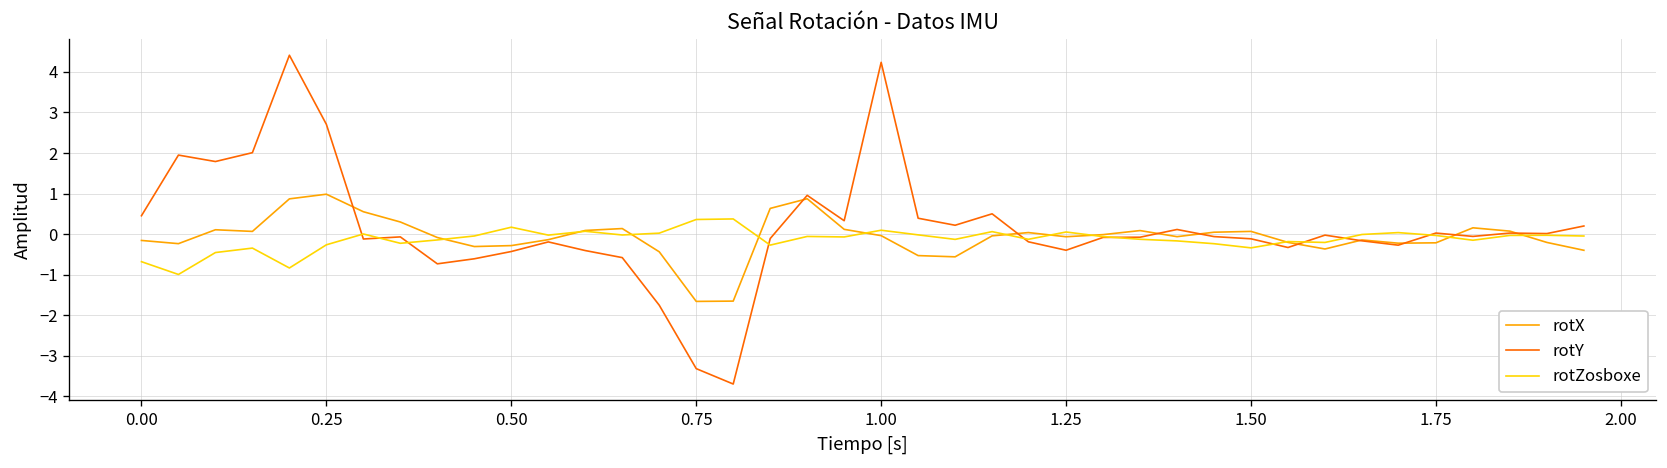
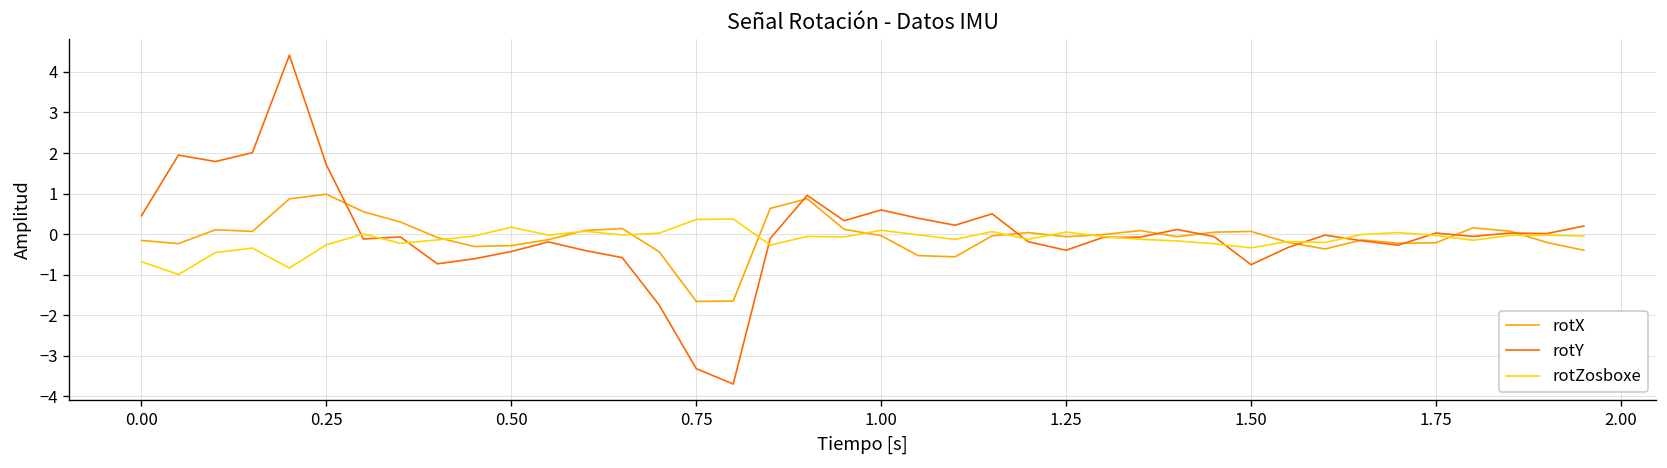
  {
    "rotY": {
      "0.00": 0.5,
-     "0.25": 2.7,
+     "0.25": 1.7,
      "0.50": -0.4,
      "0.75": -3.3,
-     "1.00": 4.2,
+     "1.00": 0.6,
      "1.25": -0.4,
-     "1.50": -0.1
+     "1.50": -0.8
    }
  }
